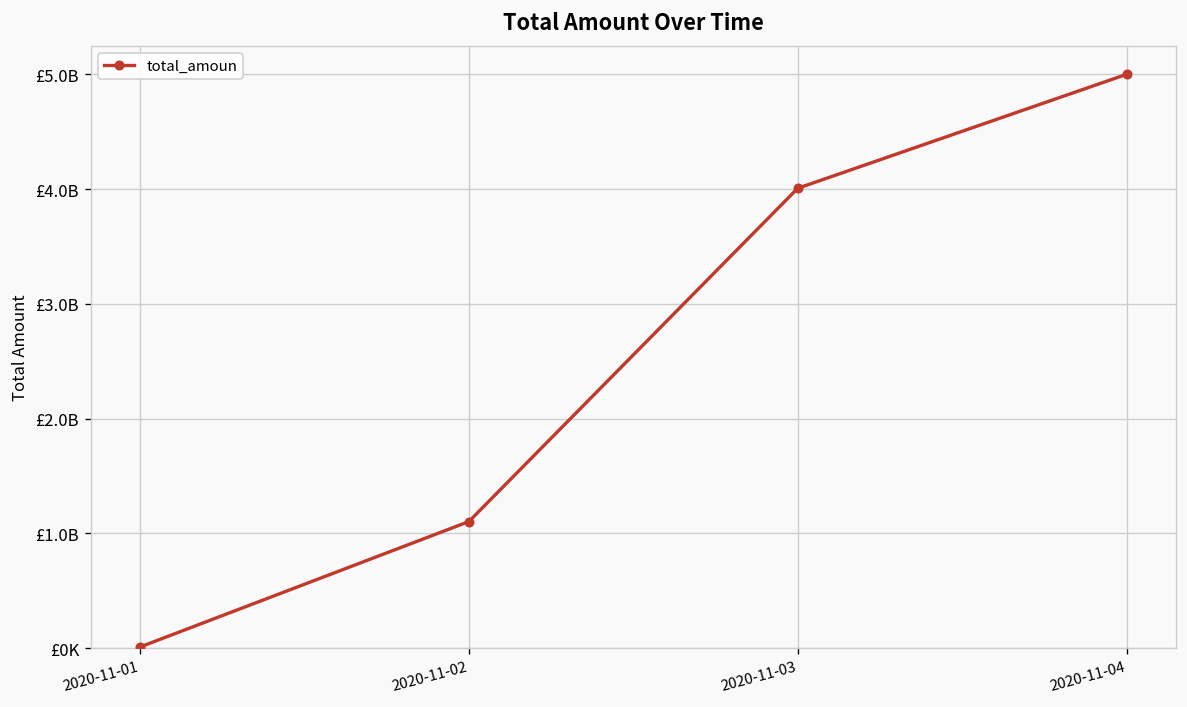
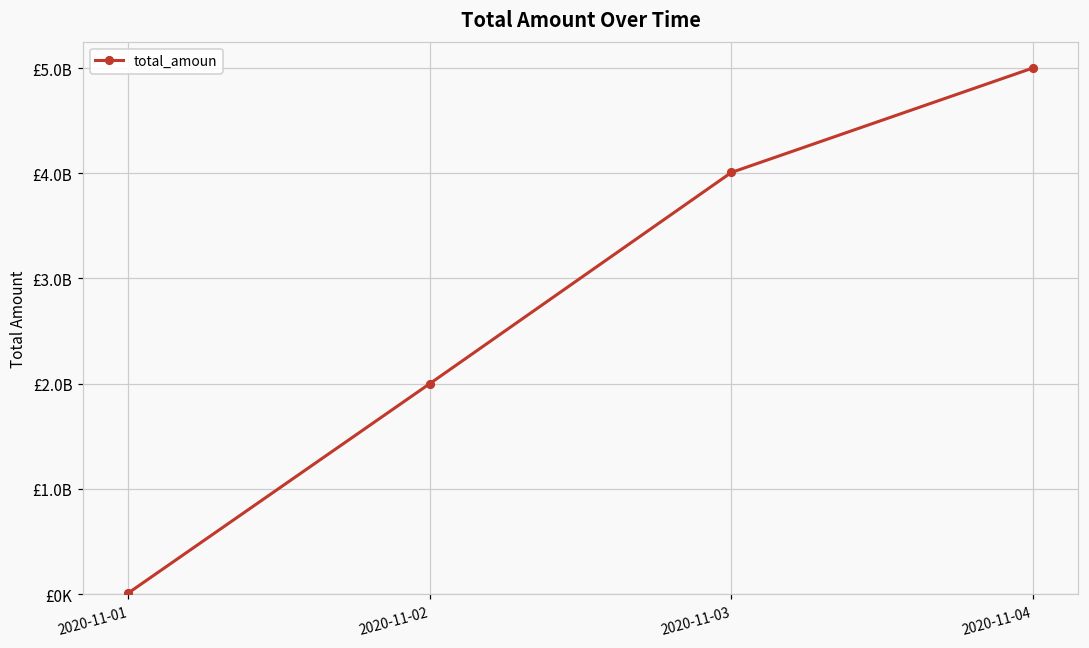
  {
    "2020-11-01": "£0",
-   "2020-11-02": "£1100000000",
+   "2020-11-02": "£2000000000",
    "2020-11-03": "£4000000000",
    "2020-11-04": "£5000000000"
  }
